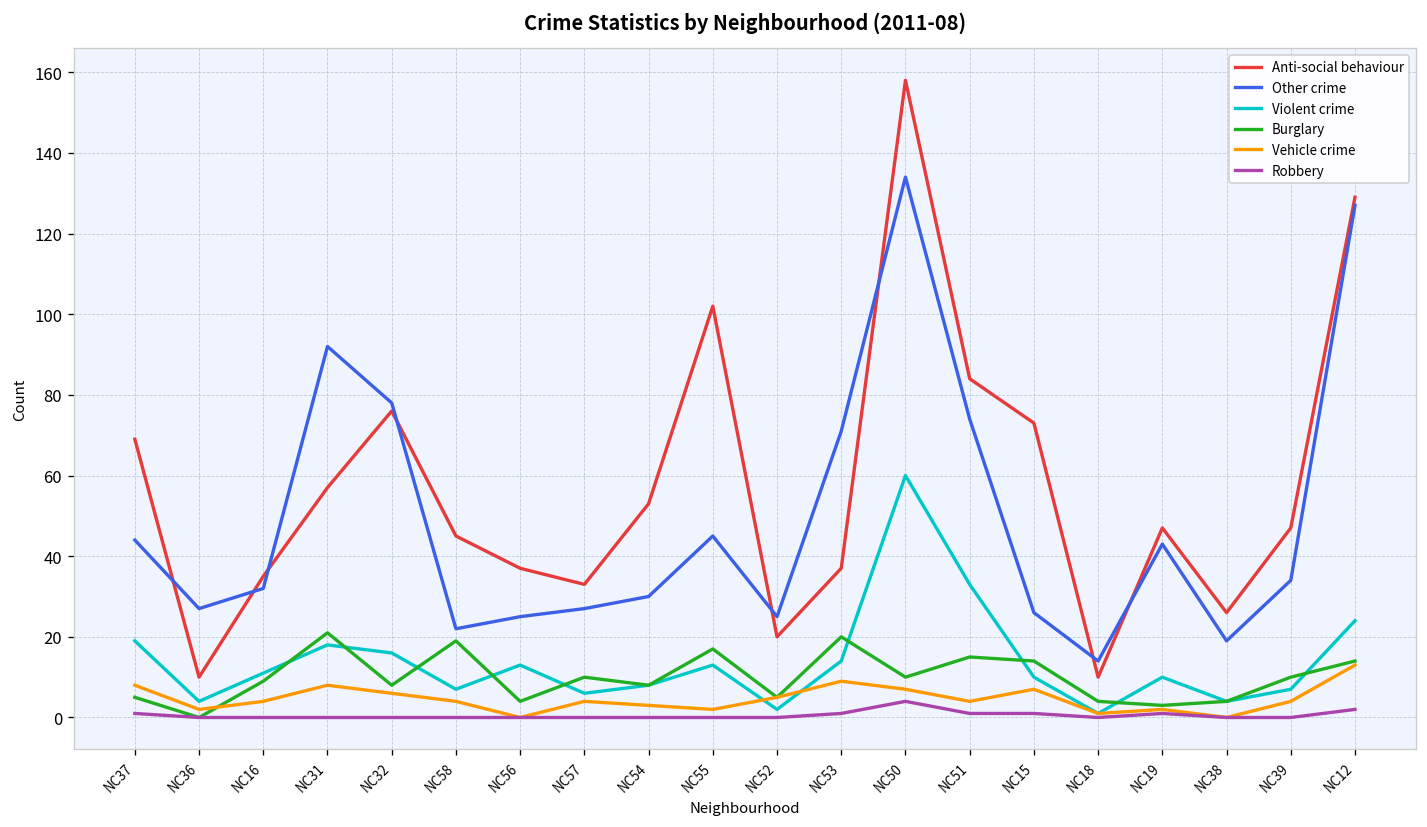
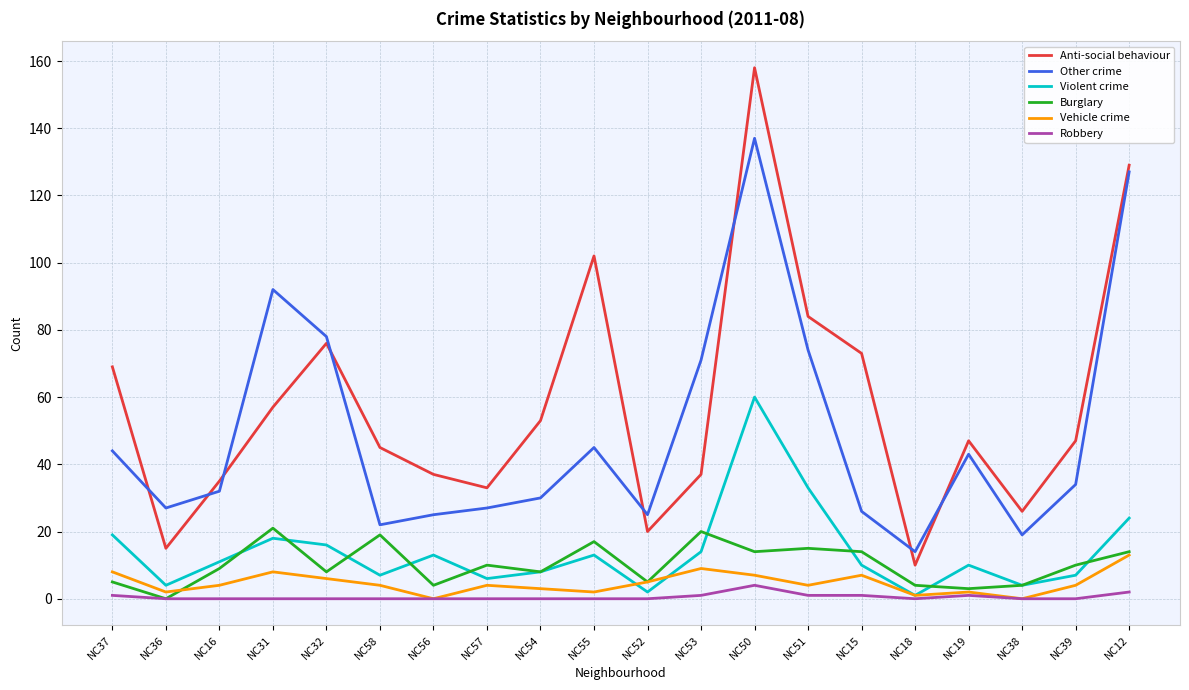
  {
    "Anti-social behaviour": {
      "NC37": 69,
-     "NC36": 10,
+     "NC36": 15,
      "NC16": 35,
      "NC31": 57,
      "NC32": 76,
      "NC58": 45,
      "NC56": 37,
      "NC57": 33,
      "NC54": 53,
      "NC55": 102,
      "NC52": 20,
      "NC53": 37,
      "NC50": 158,
      "NC51": 84,
      "NC15": 73,
      "NC18": 10,
      "NC19": 47,
      "NC38": 26,
      "NC39": 47,
      "NC12": 129
    },
    "Other crime": {
      "NC37": 44,
      "NC36": 27,
      "NC16": 32,
      "NC31": 92,
      "NC32": 78,
      "NC58": 22,
      "NC56": 25,
      "NC57": 27,
      "NC54": 30,
      "NC55": 45,
      "NC52": 25,
      "NC53": 71,
-     "NC50": 134,
+     "NC50": 137,
      "NC51": 74,
      "NC15": 26,
      "NC18": 14,
      "NC19": 43,
      "NC38": 19,
      "NC39": 34,
      "NC12": 127
    },
    "Violent crime": {
      "NC37": 19,
      "NC36": 4,
      "NC16": 11,
      "NC31": 18,
      "NC32": 16,
      "NC58": 7,
      "NC56": 13,
      "NC57": 6,
      "NC55": 13,
      "NC52": 2,
      "NC53": 14,
      "NC50": 60,
      "NC51": 33,
      "NC15": 10,
      "NC19": 10,
      "NC39": 7,
      "NC12": 24
    },
    "Burglary": {
      "NC37": 5,
      "NC16": 9,
      "NC31": 21,
      "NC32": 8,
      "NC58": 19,
      "NC56": 4,
      "NC57": 10,
      "NC55": 17,
      "NC53": 20,
-     "NC50": 10,
+     "NC50": 14,
      "NC51": 15,
      "NC15": 14,
      "NC18": 4,
      "NC19": 3,
      "NC39": 10,
      "NC12": 14
    },
    "Vehicle crime": {
      "NC37": 8,
      "NC36": 2,
      "NC16": 4,
      "NC31": 8,
      "NC32": 6,
      "NC58": 4,
      "NC57": 4,
      "NC54": 3,
      "NC55": 2,
      "NC53": 9,
      "NC50": 7,
      "NC51": 4,
      "NC15": 7,
      "NC19": 2,
      "NC39": 4,
      "NC12": 13
    },
    "Robbery": {
      "NC37": 1,
      "NC16": 0,
      "NC31": 0,
      "NC32": 0,
      "NC58": 0,
      "NC57": 0,
      "NC54": 0,
      "NC55": 0,
      "NC52": 0,
      "NC53": 1,
      "NC50": 4,
      "NC51": 1,
      "NC15": 1,
      "NC18": 0,
      "NC19": 1,
      "NC39": 0,
      "NC12": 2
    }
  }
